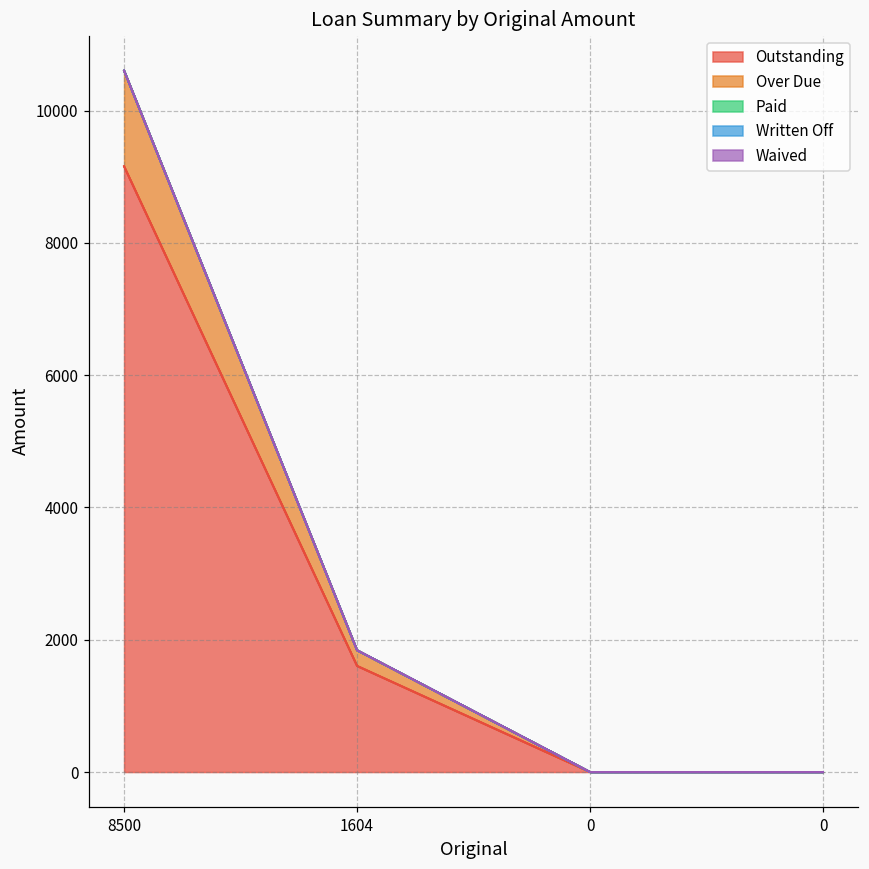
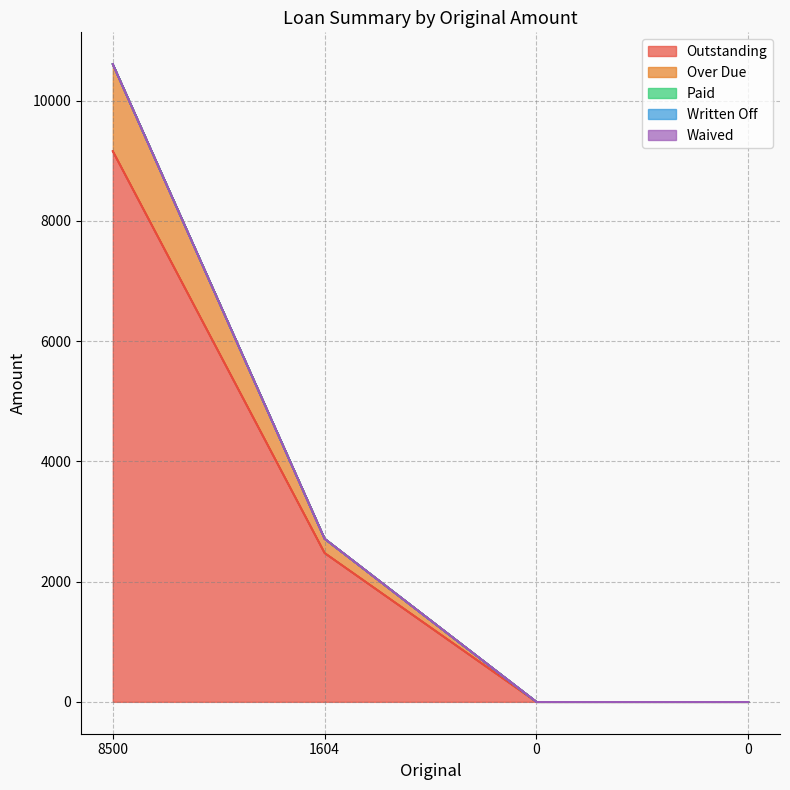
  {
    "Outstanding": {
      "8500": 9200,
-     "1604": 1600
+     "1604": 2500
    }
  }
